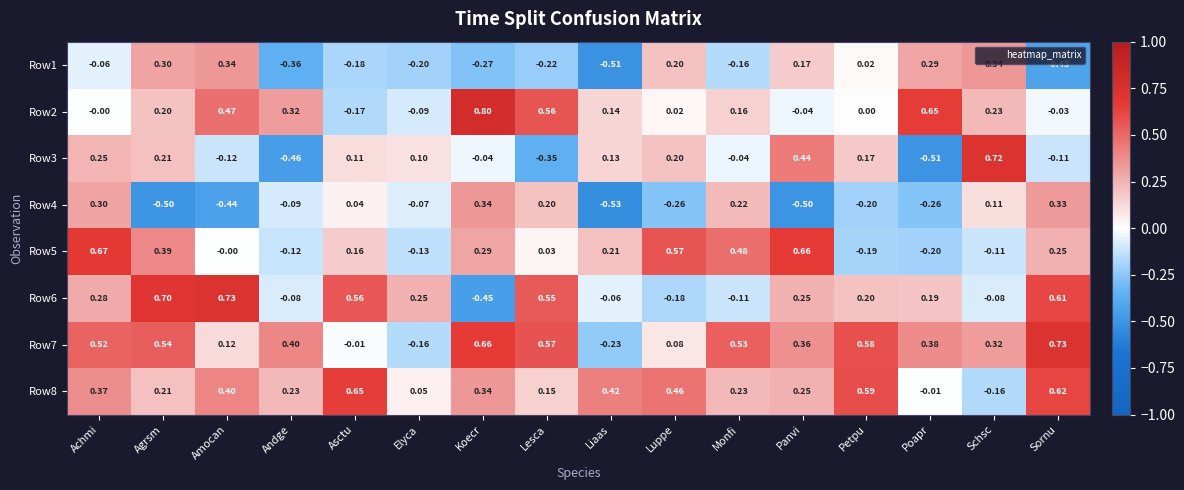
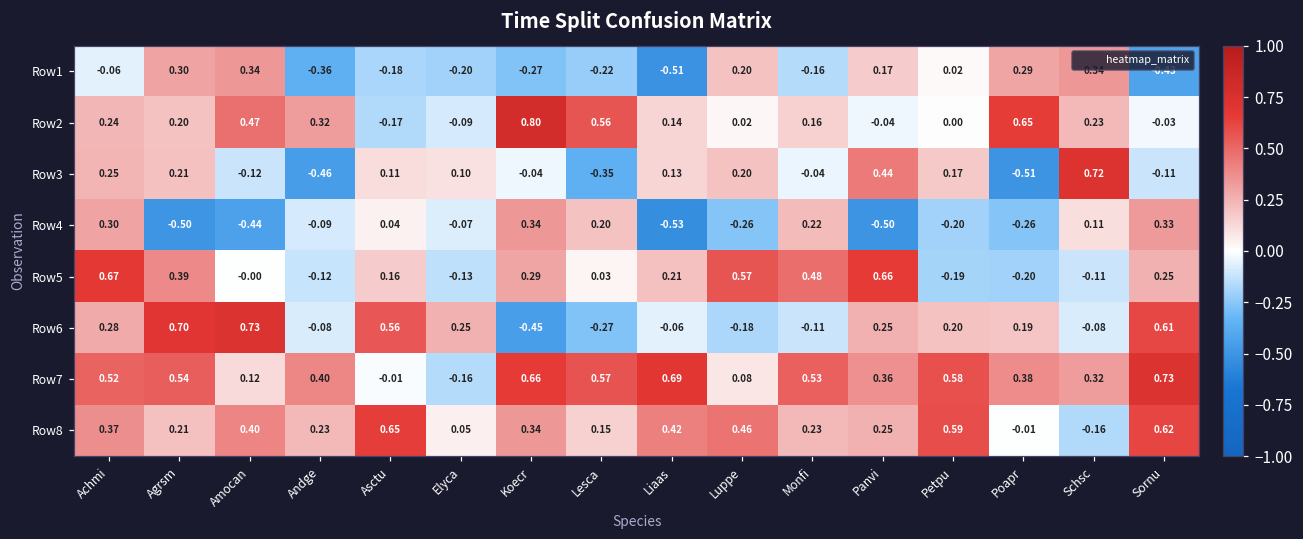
  {
    "Row1": {
      "Achmi": -0.06,
      "Agrsm": 0.30,
      "Amocan": 0.34,
      "Andge": -0.36,
      "Asctu": -0.18,
      "Elyca": -0.20,
      "Koecr": -0.27,
      "Lesca": -0.22,
      "Liaas": -0.51,
      "Luppe": 0.20,
      "Monfi": -0.16,
      "Panvi": 0.17,
      "Petpu": 0.02,
      "Poapr": 0.29
    },
    "Row2": {
-     "Achmi": -0.00,
+     "Achmi": 0.24,
      "Agrsm": 0.20,
      "Amocan": 0.47,
      "Andge": 0.32,
      "Asctu": -0.17,
      "Elyca": -0.09,
      "Koecr": 0.80,
      "Lesca": 0.56,
      "Liaas": 0.14,
      "Luppe": 0.02,
      "Monfi": 0.16,
      "Panvi": -0.04,
      "Petpu": 0.00,
      "Poapr": 0.65,
      "Schsc": 0.23,
      "Sornu": -0.03
    },
    "Row3": {
      "Achmi": 0.25,
      "Agrsm": 0.21,
      "Amocan": -0.12,
      "Andge": -0.46,
      "Asctu": 0.11,
      "Elyca": 0.10,
      "Koecr": -0.04,
      "Lesca": -0.35,
      "Liaas": 0.13,
      "Luppe": 0.20,
      "Monfi": -0.04,
      "Panvi": 0.44,
      "Petpu": 0.17,
      "Poapr": -0.51,
      "Schsc": 0.72,
      "Sornu": -0.11
    },
    "Row4": {
      "Achmi": 0.30,
      "Agrsm": -0.50,
      "Amocan": -0.44,
      "Andge": -0.09,
      "Asctu": 0.04,
      "Elyca": -0.07,
      "Koecr": 0.34,
      "Lesca": 0.20,
      "Liaas": -0.53,
      "Luppe": -0.26,
      "Monfi": 0.22,
      "Panvi": -0.50,
      "Petpu": -0.20,
      "Poapr": -0.26,
      "Schsc": 0.11,
      "Sornu": 0.33
    },
    "Row5": {
      "Achmi": 0.67,
      "Agrsm": 0.39,
      "Amocan": -0.00,
      "Andge": -0.12,
      "Asctu": 0.16,
      "Elyca": -0.13,
      "Koecr": 0.29,
      "Lesca": 0.03,
      "Liaas": 0.21,
      "Luppe": 0.57,
      "Monfi": 0.48,
      "Panvi": 0.66,
      "Petpu": -0.19,
      "Poapr": -0.20,
      "Schsc": -0.11,
      "Sornu": 0.25
    },
    "Row6": {
      "Achmi": 0.28,
      "Agrsm": 0.70,
      "Amocan": 0.73,
      "Andge": -0.08,
      "Asctu": 0.56,
      "Elyca": 0.25,
      "Koecr": -0.45,
-     "Lesca": 0.55,
+     "Lesca": -0.27,
      "Liaas": -0.06,
      "Luppe": -0.18,
      "Monfi": -0.11,
      "Panvi": 0.25,
      "Petpu": 0.20,
      "Poapr": 0.19,
      "Schsc": -0.08,
      "Sornu": 0.61
    },
    "Row7": {
      "Achmi": 0.52,
      "Agrsm": 0.54,
      "Amocan": 0.12,
      "Andge": 0.40,
      "Asctu": -0.01,
      "Elyca": -0.16,
      "Koecr": 0.66,
      "Lesca": 0.57,
-     "Liaas": -0.23,
+     "Liaas": 0.69,
      "Luppe": 0.08,
      "Monfi": 0.53,
      "Panvi": 0.36,
      "Petpu": 0.58,
      "Poapr": 0.38,
      "Schsc": 0.32,
      "Sornu": 0.73
    },
    "Row8": {
      "Achmi": 0.37,
      "Agrsm": 0.21,
      "Amocan": 0.40,
      "Andge": 0.23,
      "Asctu": 0.65,
      "Elyca": 0.05,
      "Koecr": 0.34,
      "Lesca": 0.15,
      "Liaas": 0.42,
      "Luppe": 0.46,
      "Monfi": 0.23,
      "Panvi": 0.25,
      "Petpu": 0.59,
      "Poapr": -0.01,
      "Schsc": -0.16,
      "Sornu": 0.62
    }
  }
